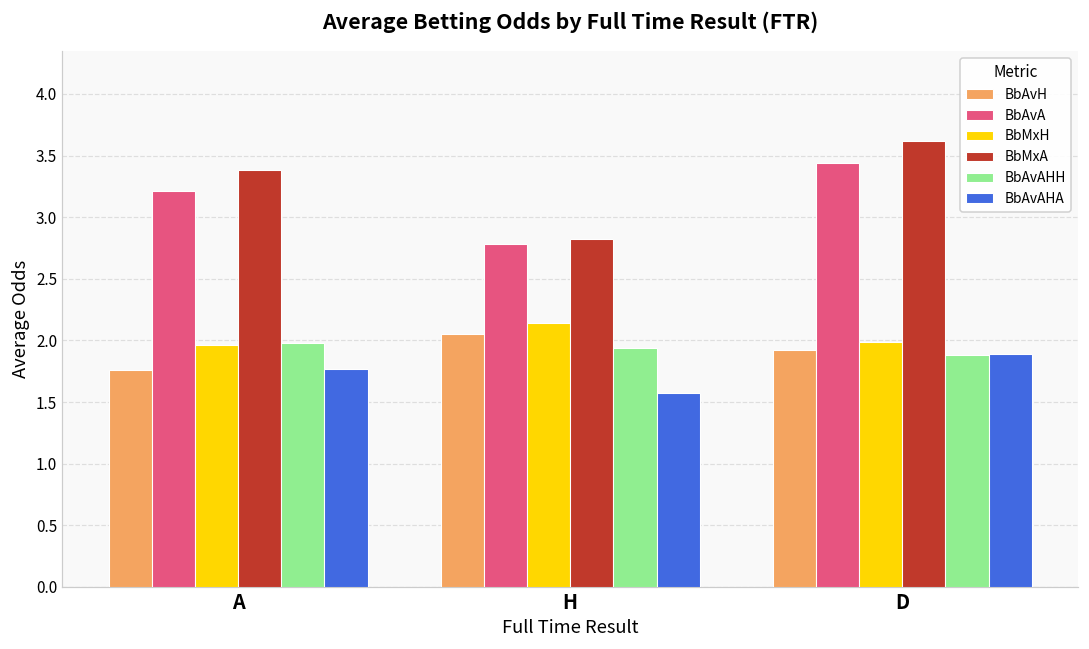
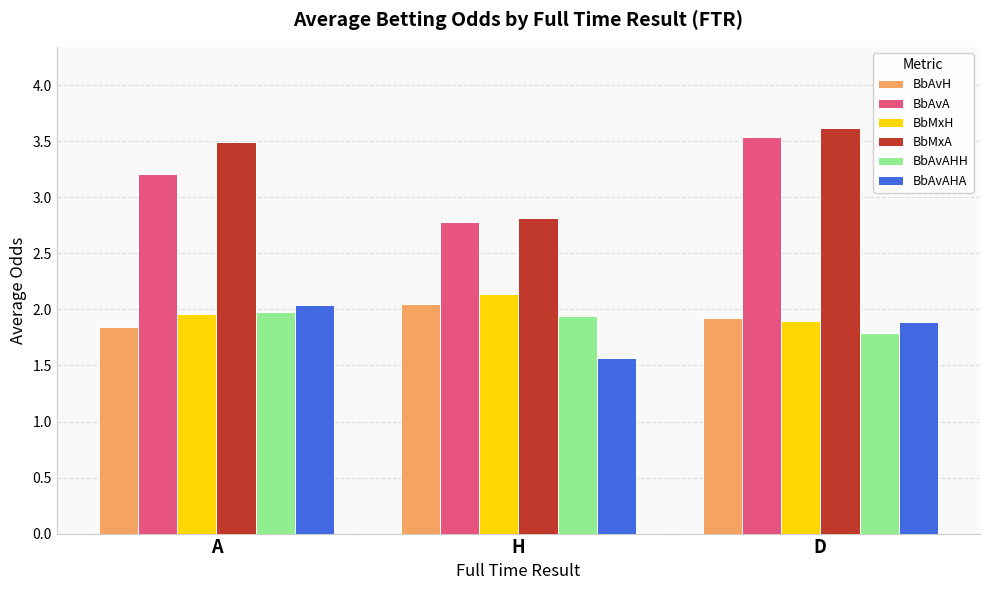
  {
    "BbAvH": {
-     "A": 1.76,
+     "A": 1.84,
      "H": 2.05,
      "D": 1.92
    },
    "BbAvA": {
      "A": 3.21,
      "H": 2.78,
-     "D": 3.44
+     "D": 3.54
    },
    "BbMxH": {
      "A": 1.96,
      "H": 2.14,
-     "D": 1.99
+     "D": 1.90
    },
    "BbMxA": {
-     "A": 3.38,
+     "A": 3.49,
      "H": 2.82,
      "D": 3.62
    },
    "BbAvAHH": {
      "A": 1.98,
      "H": 1.94,
-     "D": 1.88
+     "D": 1.79
    },
    "BbAvAHA": {
-     "A": 1.77,
+     "A": 2.04,
      "H": 1.57,
      "D": 1.89
    }
  }
